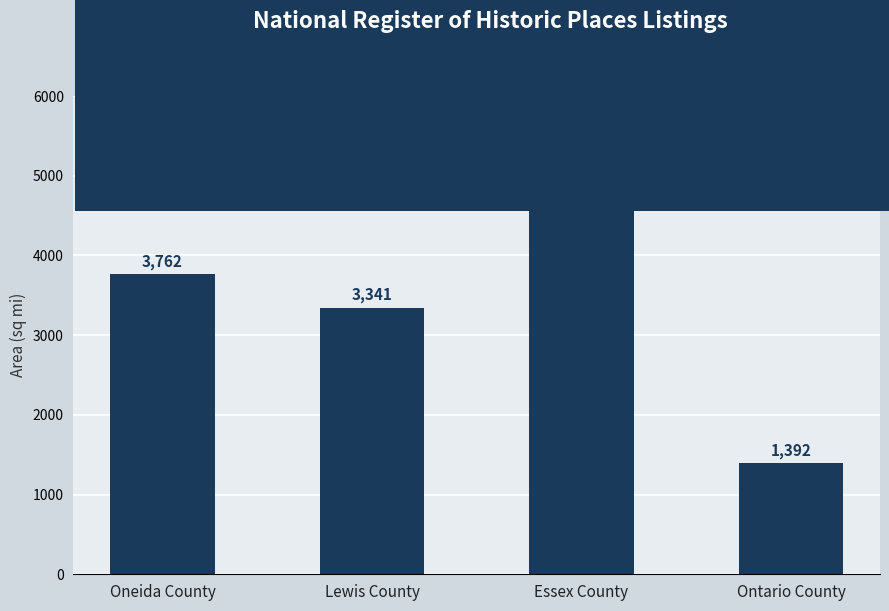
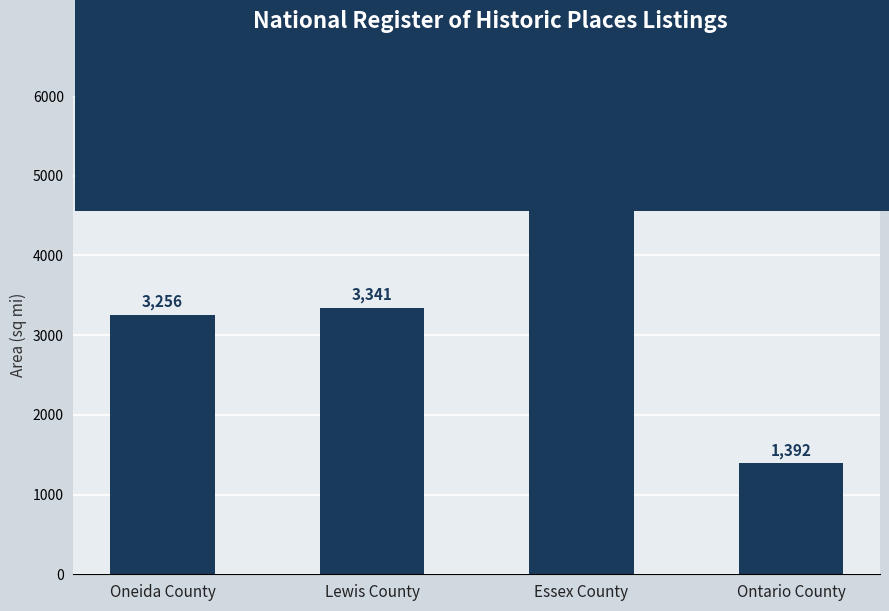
  {
-   "Oneida County": "3,762",
+   "Oneida County": "3,256",
    "Lewis County": "3,341",
    "Ontario County": "1,392"
  }
